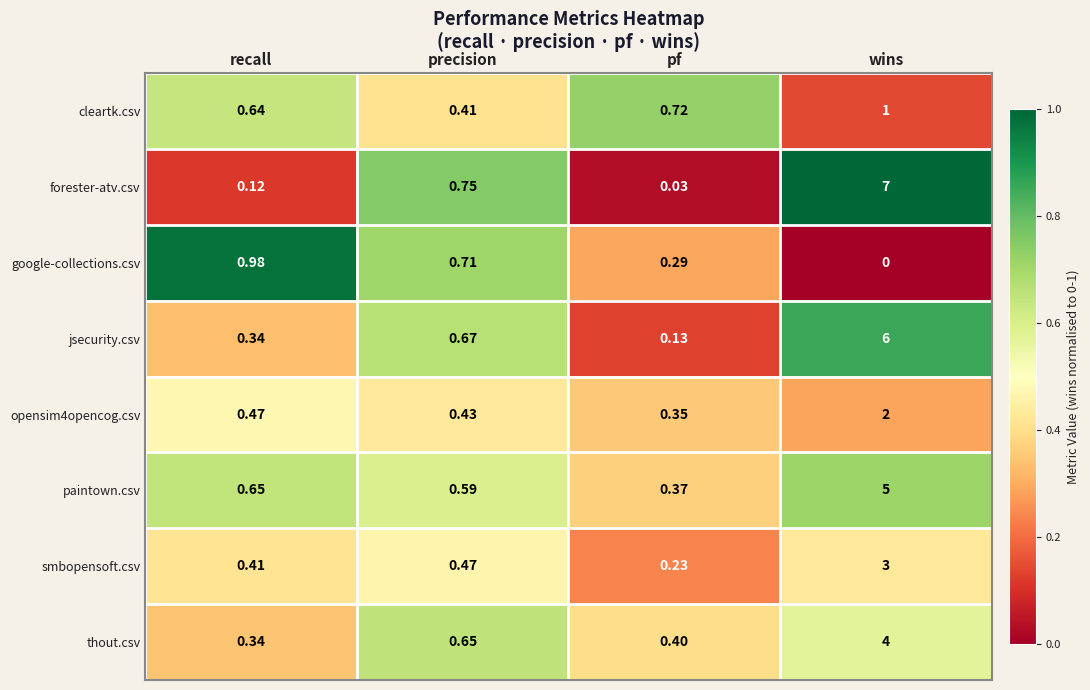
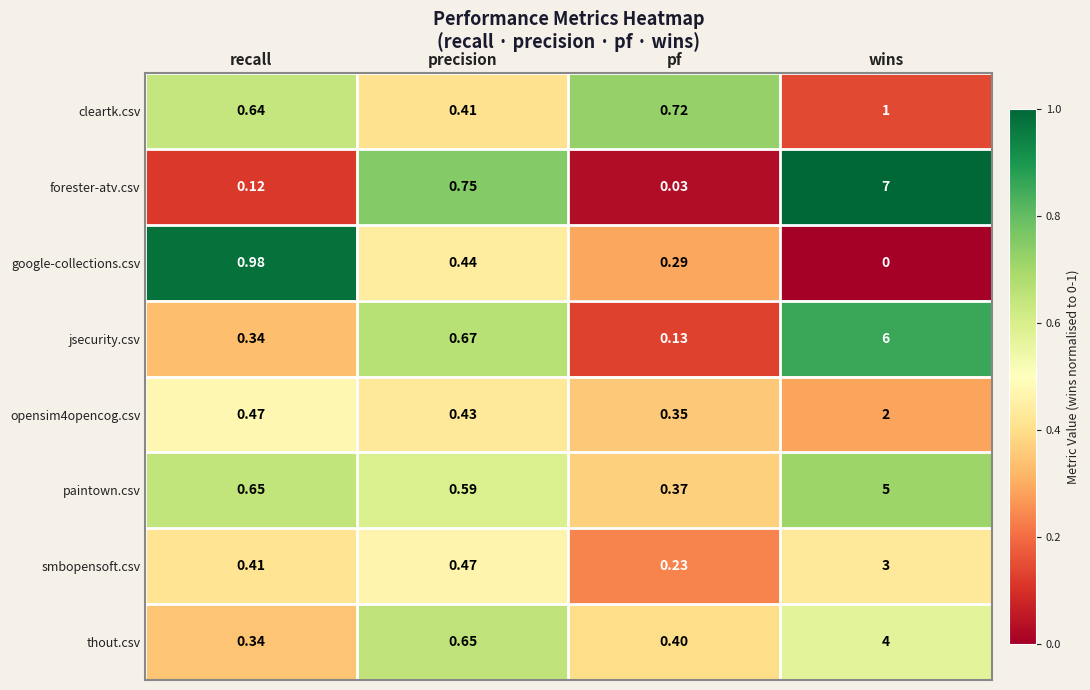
  {
    "cleartk.csv": {
      "recall": 0.64,
      "precision": 0.41,
      "pf": 0.72,
      "wins": 1
    },
    "forester-atv.csv": {
      "recall": 0.12,
      "precision": 0.75,
      "pf": 0.03,
      "wins": 7
    },
    "google-collections.csv": {
      "recall": 0.98,
-     "precision": 0.71,
+     "precision": 0.44,
      "pf": 0.29,
      "wins": 0
    },
    "jsecurity.csv": {
      "recall": 0.34,
      "precision": 0.67,
      "pf": 0.13,
      "wins": 6
    },
    "opensim4opencog.csv": {
      "recall": 0.47,
      "precision": 0.43,
      "pf": 0.35,
      "wins": 2
    },
    "paintown.csv": {
      "recall": 0.65,
      "precision": 0.59,
      "pf": 0.37,
      "wins": 5
    },
    "smbopensoft.csv": {
      "recall": 0.41,
      "precision": 0.47,
      "pf": 0.23,
      "wins": 3
    },
    "thout.csv": {
      "recall": 0.34,
      "precision": 0.65,
      "pf": 0.40,
      "wins": 4
    }
  }
